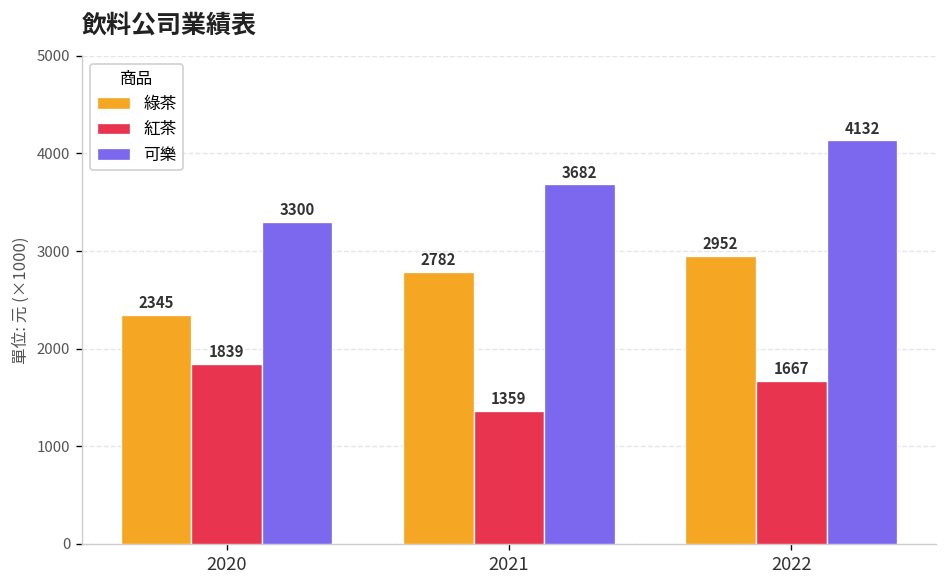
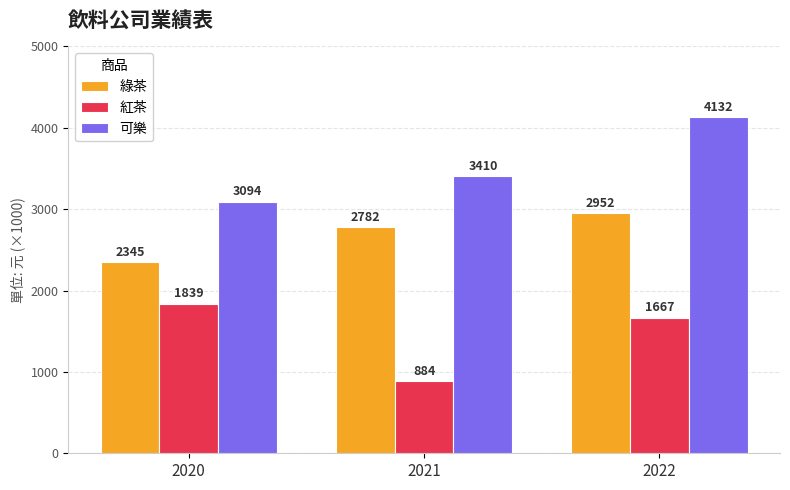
  {
    "綠茶": {
      "2020": 2345,
      "2021": 2782,
      "2022": 2952
    },
    "紅茶": {
      "2020": 1839,
-     "2021": 1359,
+     "2021": 884,
      "2022": 1667
    },
    "可樂": {
-     "2020": 3300,
-     "2021": 3682,
+     "2020": 3094,
+     "2021": 3410,
      "2022": 4132
    }
  }
